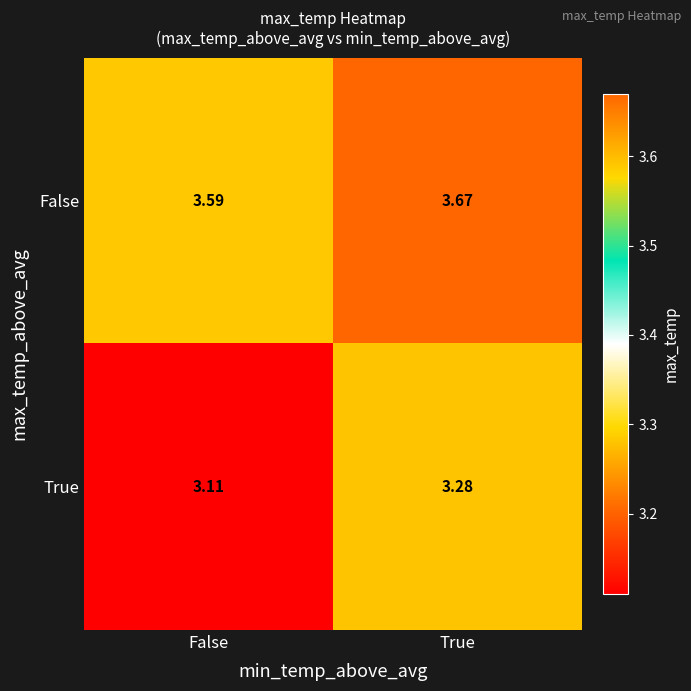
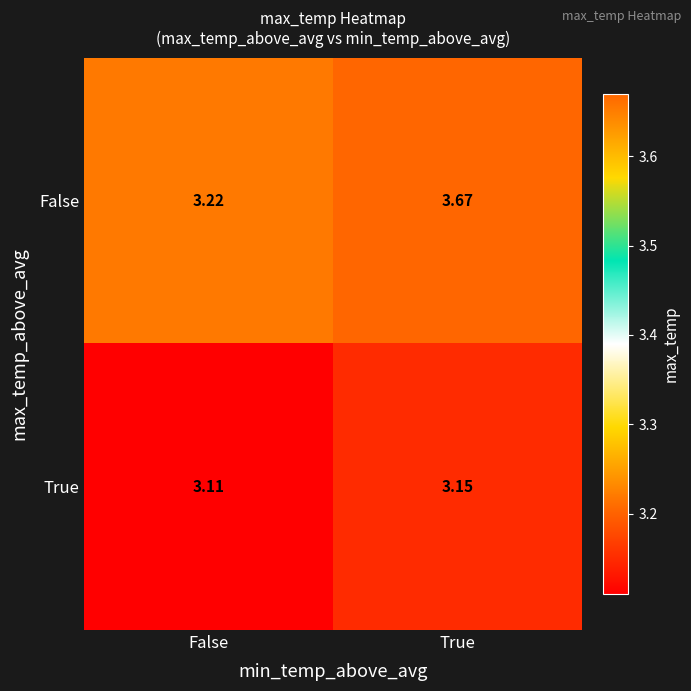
  {
    "False": {
-     "False": 3.59,
+     "False": 3.22,
      "True": 3.67
    },
    "True": {
      "False": 3.11,
-     "True": 3.28
+     "True": 3.15
    }
  }
